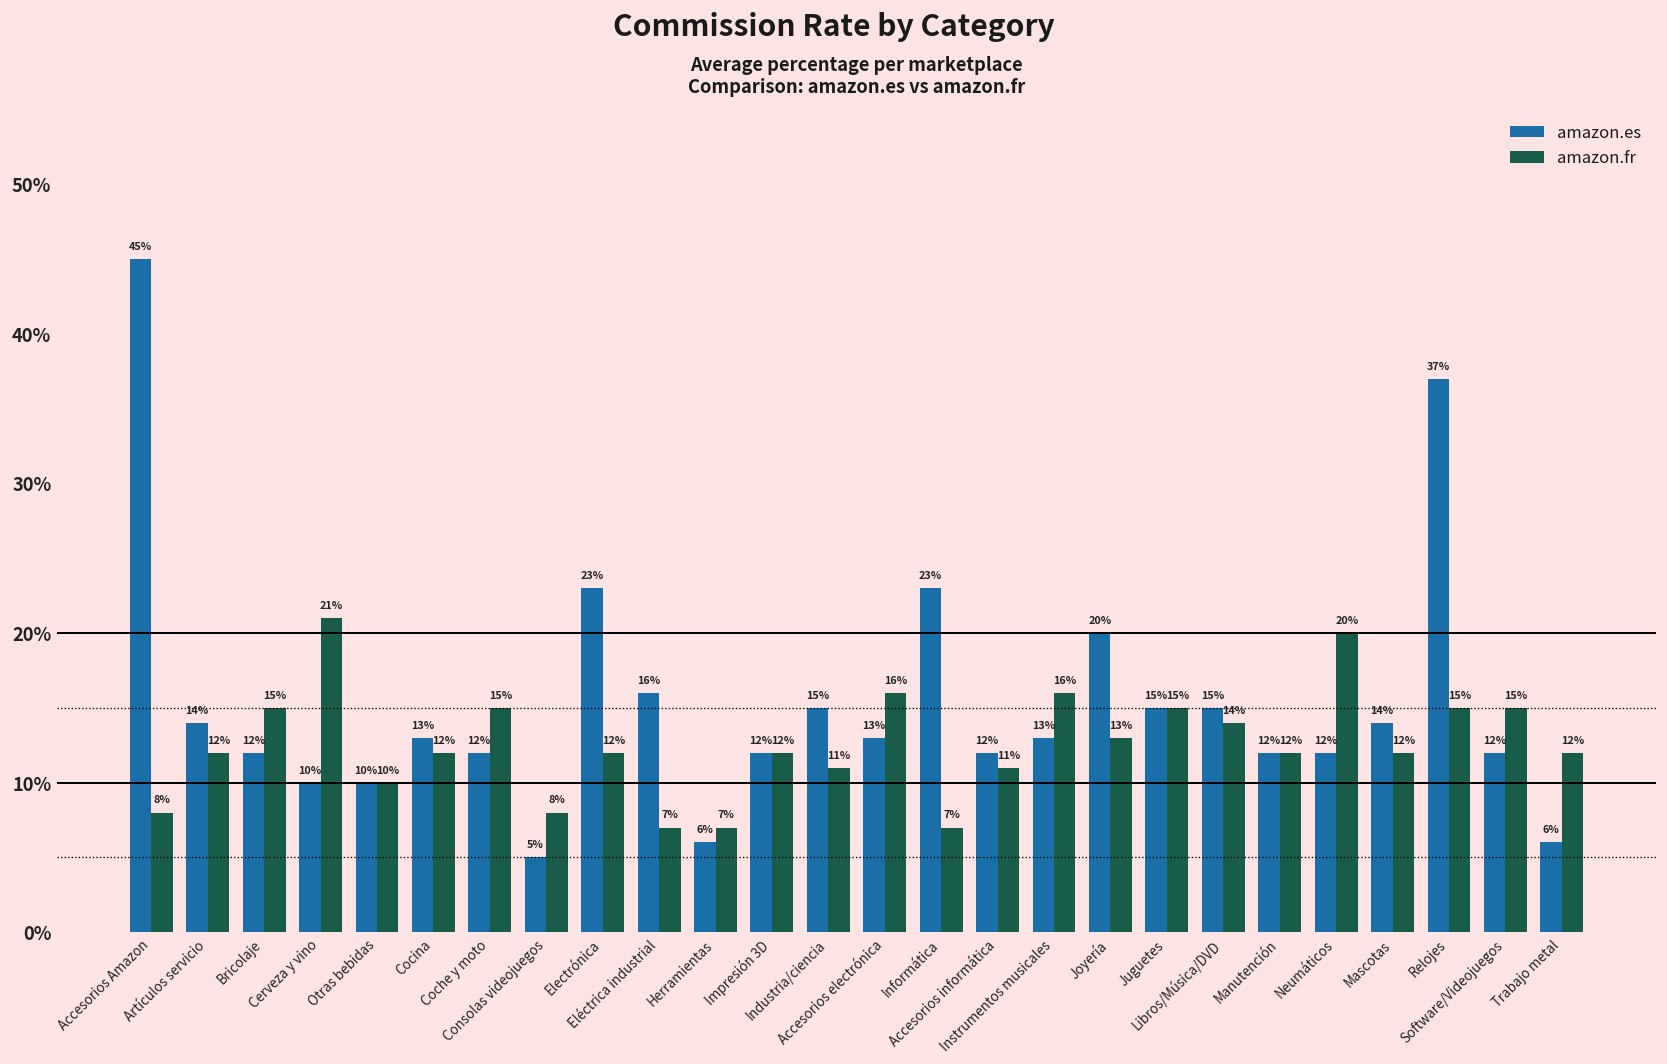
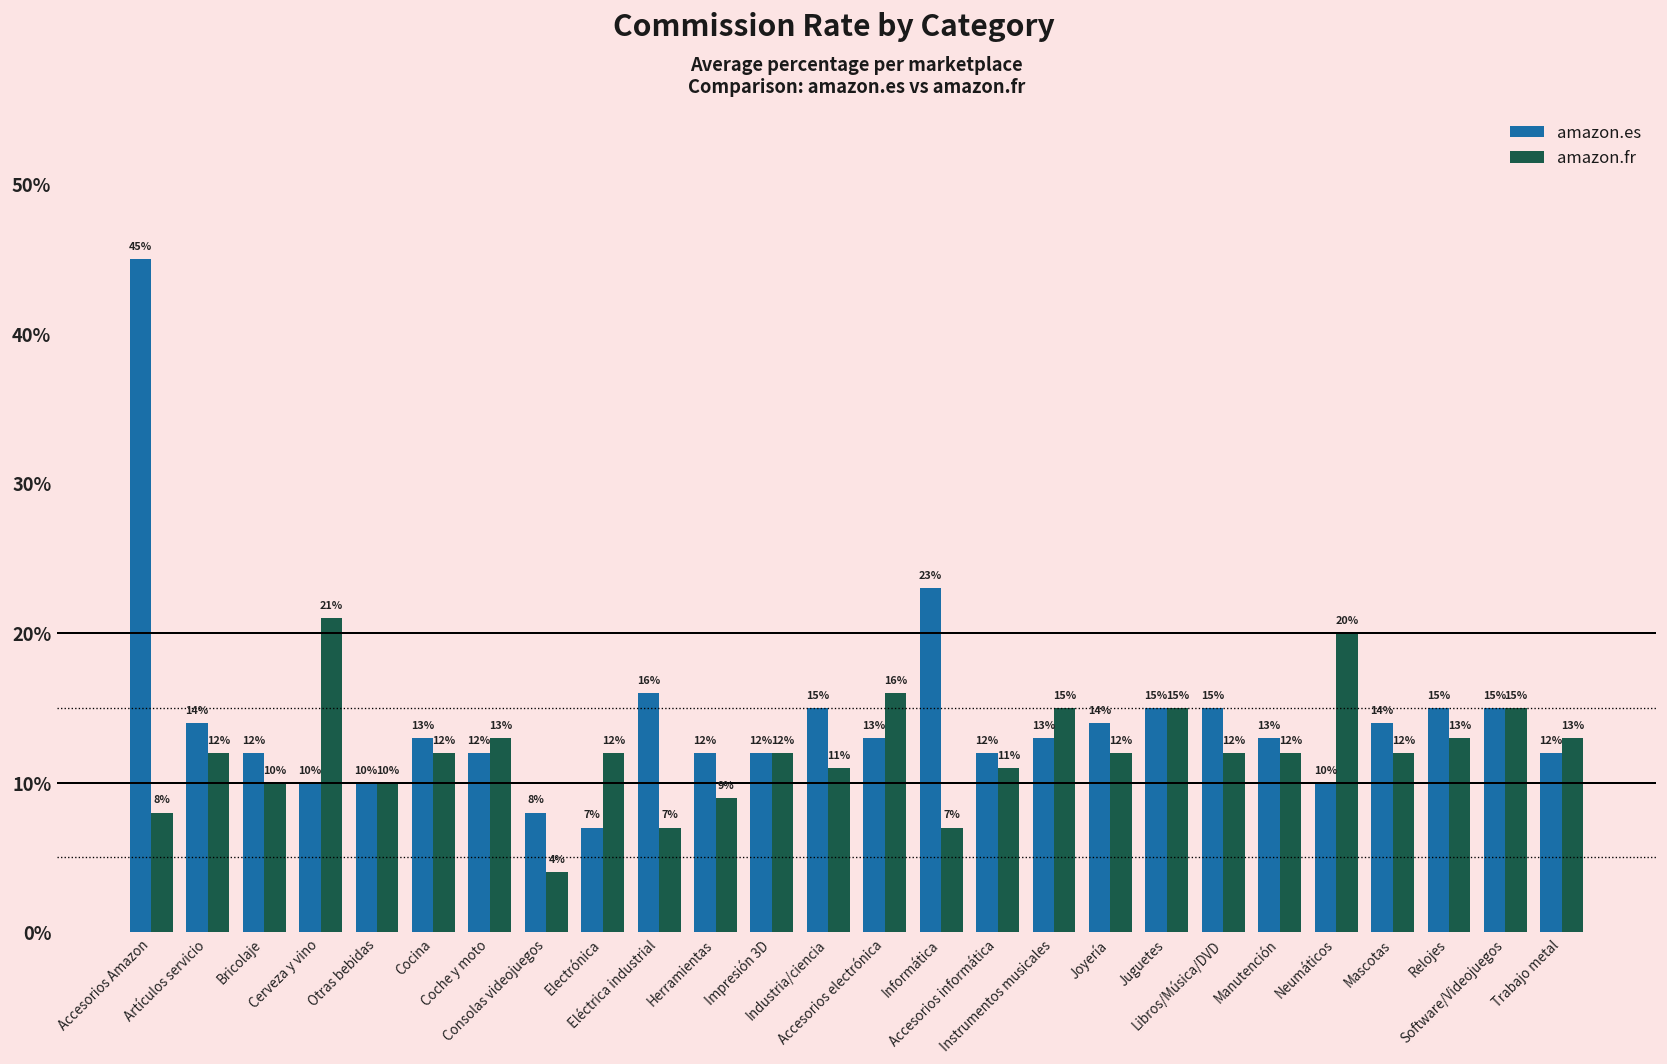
  {
    "amazon.es": {
      "Accesorios Amazon": "45%",
      "Artículos servicio": "14%",
      "Bricolaje": "12%",
      "Cerveza y vino": "10%",
      "Otras bebidas": "10%",
      "Cocina": "13%",
      "Coche y moto": "12%",
-     "Consolas videojuegos": "5%",
-     "Electrónica": "23%",
+     "Consolas videojuegos": "8%",
+     "Electrónica": "7%",
      "Eléctrica industrial": "16%",
-     "Herramientas": "6%",
+     "Herramientas": "12%",
      "Impresión 3D": "12%",
      "Industria/ciencia": "15%",
      "Accesorios electrónica": "13%",
      "Informática": "23%",
      "Accesorios informática": "12%",
      "Instrumentos musicales": "13%",
-     "Joyería": "20%",
+     "Joyería": "14%",
      "Juguetes": "15%",
      "Libros/Música/DVD": "15%",
-     "Manutención": "12%",
-     "Neumáticos": "12%",
+     "Manutención": "13%",
+     "Neumáticos": "10%",
      "Mascotas": "14%",
-     "Relojes": "37%",
-     "Software/Videojuegos": "12%",
-     "Trabajo metal": "6%"
+     "Relojes": "15%",
+     "Software/Videojuegos": "15%",
+     "Trabajo metal": "12%"
    },
    "amazon.fr": {
      "Accesorios Amazon": "8%",
      "Artículos servicio": "12%",
-     "Bricolaje": "15%",
+     "Bricolaje": "10%",
      "Cerveza y vino": "21%",
      "Otras bebidas": "10%",
      "Cocina": "12%",
-     "Coche y moto": "15%",
-     "Consolas videojuegos": "8%",
+     "Coche y moto": "13%",
+     "Consolas videojuegos": "4%",
      "Electrónica": "12%",
      "Eléctrica industrial": "7%",
-     "Herramientas": "7%",
+     "Herramientas": "9%",
      "Impresión 3D": "12%",
      "Industria/ciencia": "11%",
      "Accesorios electrónica": "16%",
      "Informática": "7%",
      "Accesorios informática": "11%",
-     "Instrumentos musicales": "16%",
-     "Joyería": "13%",
+     "Instrumentos musicales": "15%",
+     "Joyería": "12%",
      "Juguetes": "15%",
-     "Libros/Música/DVD": "14%",
+     "Libros/Música/DVD": "12%",
      "Manutención": "12%",
      "Neumáticos": "20%",
      "Mascotas": "12%",
-     "Relojes": "15%",
+     "Relojes": "13%",
      "Software/Videojuegos": "15%",
-     "Trabajo metal": "12%"
+     "Trabajo metal": "13%"
    }
  }
